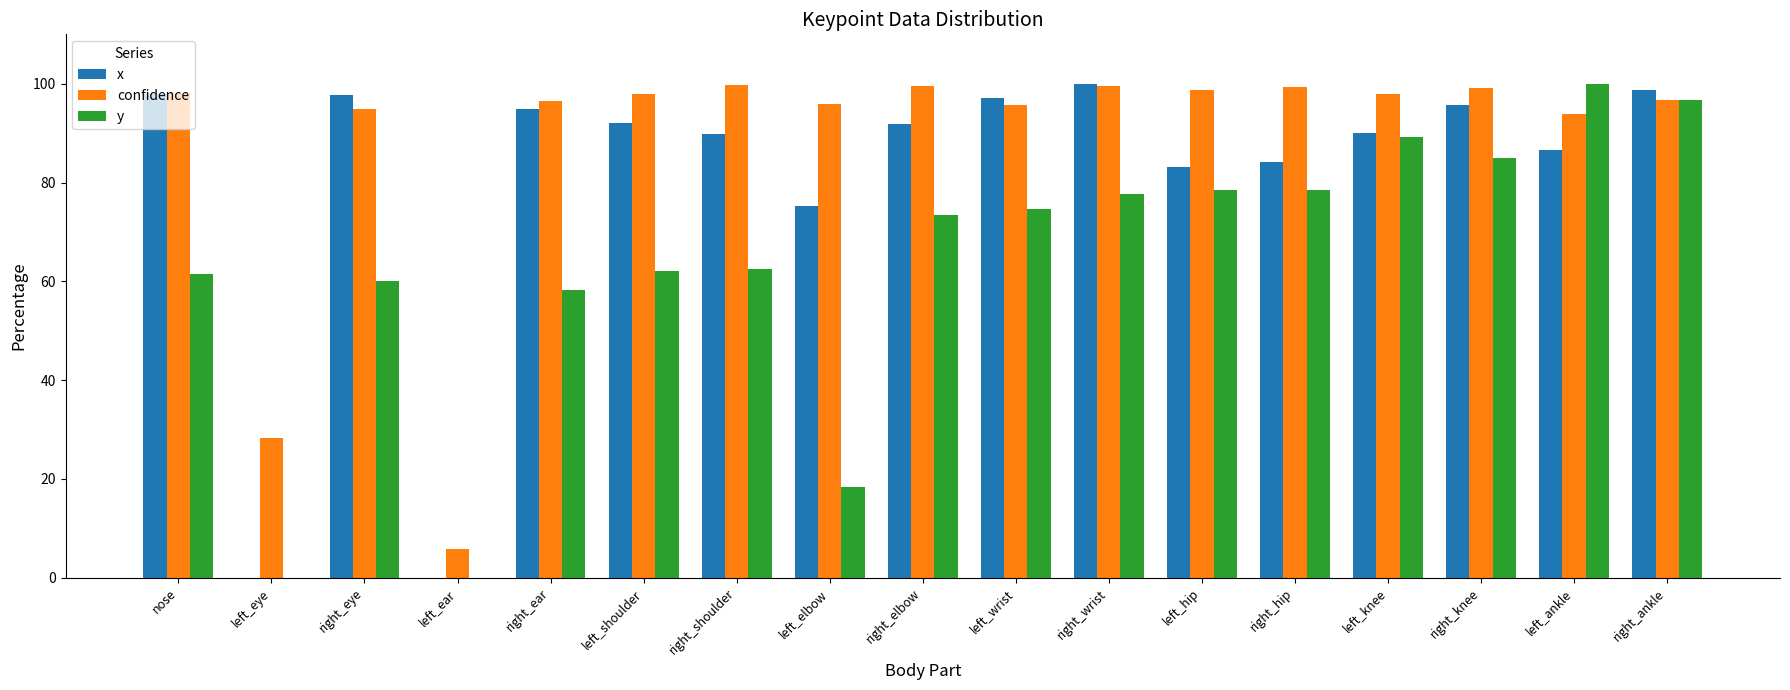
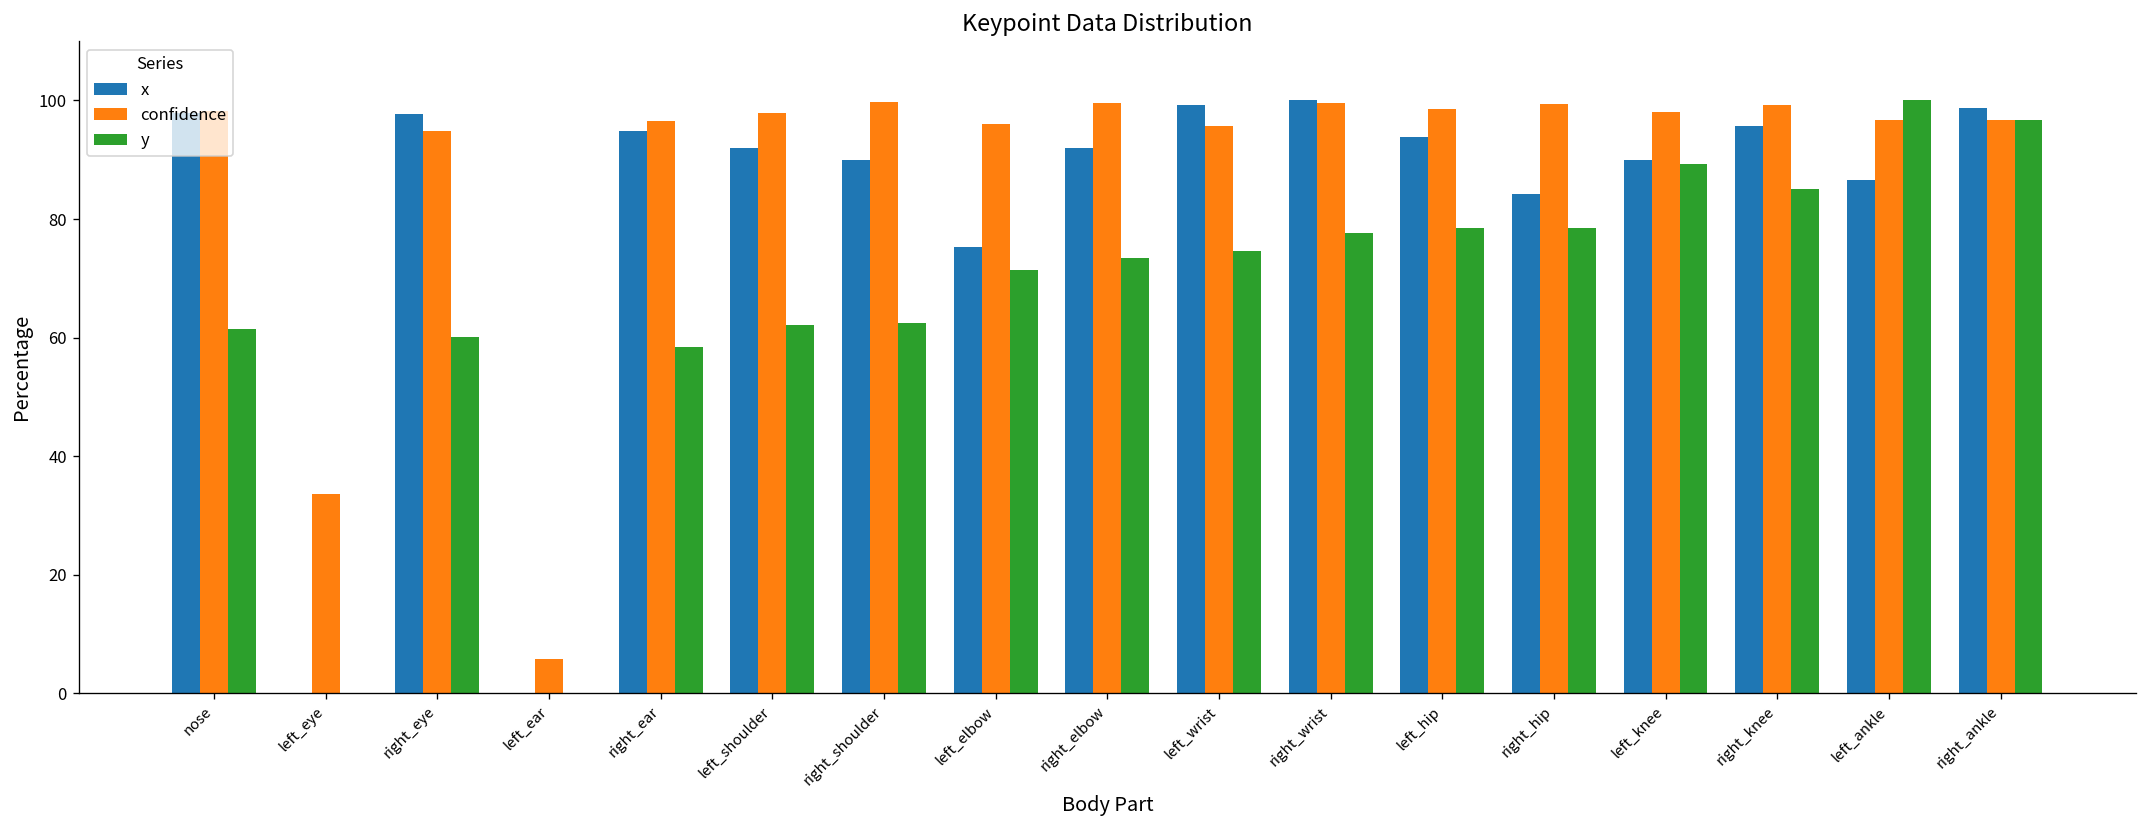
  {
    "x": {
      "left_eye": 0,
      "right_eye": 98,
      "left_ear": 0,
      "right_ear": 95,
      "left_shoulder": 92,
      "right_shoulder": 90,
      "left_elbow": 75,
      "right_elbow": 92,
-     "left_wrist": 97,
+     "left_wrist": 99,
      "right_wrist": 100,
-     "left_hip": 83,
+     "left_hip": 94,
      "right_hip": 84,
      "left_knee": 90,
      "right_knee": 96,
      "left_ankle": 87,
      "right_ankle": 99
    },
    "confidence": {
-     "left_eye": 28,
+     "left_eye": 34,
      "right_eye": 95,
      "left_ear": 6,
      "right_ear": 97,
      "left_shoulder": 98,
      "right_shoulder": 100,
      "left_elbow": 96,
      "right_elbow": 100,
      "left_wrist": 96,
      "right_wrist": 100,
      "left_hip": 99,
      "right_hip": 99,
      "left_knee": 98,
      "right_knee": 99,
-     "left_ankle": 94,
+     "left_ankle": 97,
      "right_ankle": 97
    },
    "y": {
      "nose": 61,
      "left_eye": 0,
      "right_eye": 60,
      "left_ear": 0,
      "right_ear": 58,
      "left_shoulder": 62,
      "right_shoulder": 63,
-     "left_elbow": 18,
+     "left_elbow": 71,
      "right_elbow": 73,
      "left_wrist": 75,
      "right_wrist": 78,
      "left_hip": 78,
      "right_hip": 79,
      "left_knee": 89,
      "right_knee": 85,
      "left_ankle": 100,
      "right_ankle": 97
    }
  }
